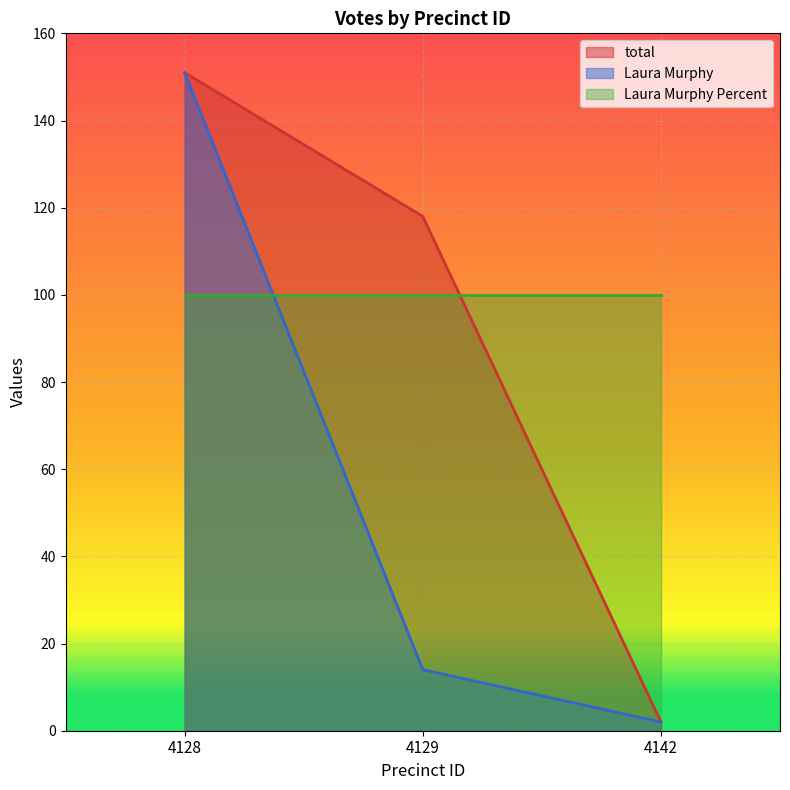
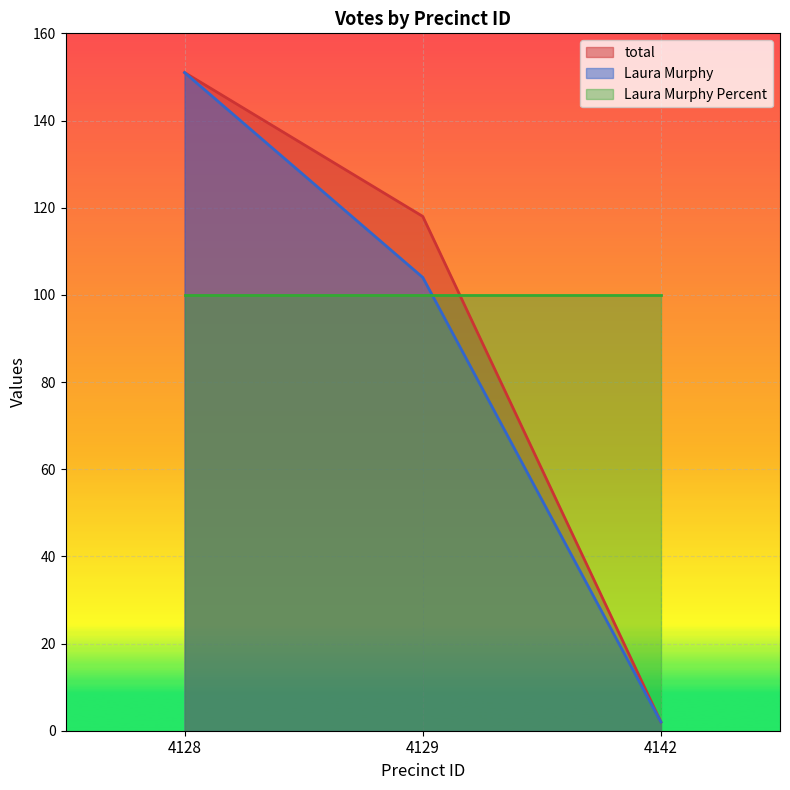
  {
    "total": {
      "4129": 118
    },
    "Laura Murphy": {
-     "4129": 14
+     "4129": 104
    },
    "Laura Murphy Percent": {
      "4128": 100,
      "4129": 100,
      "4142": 100
    }
  }
